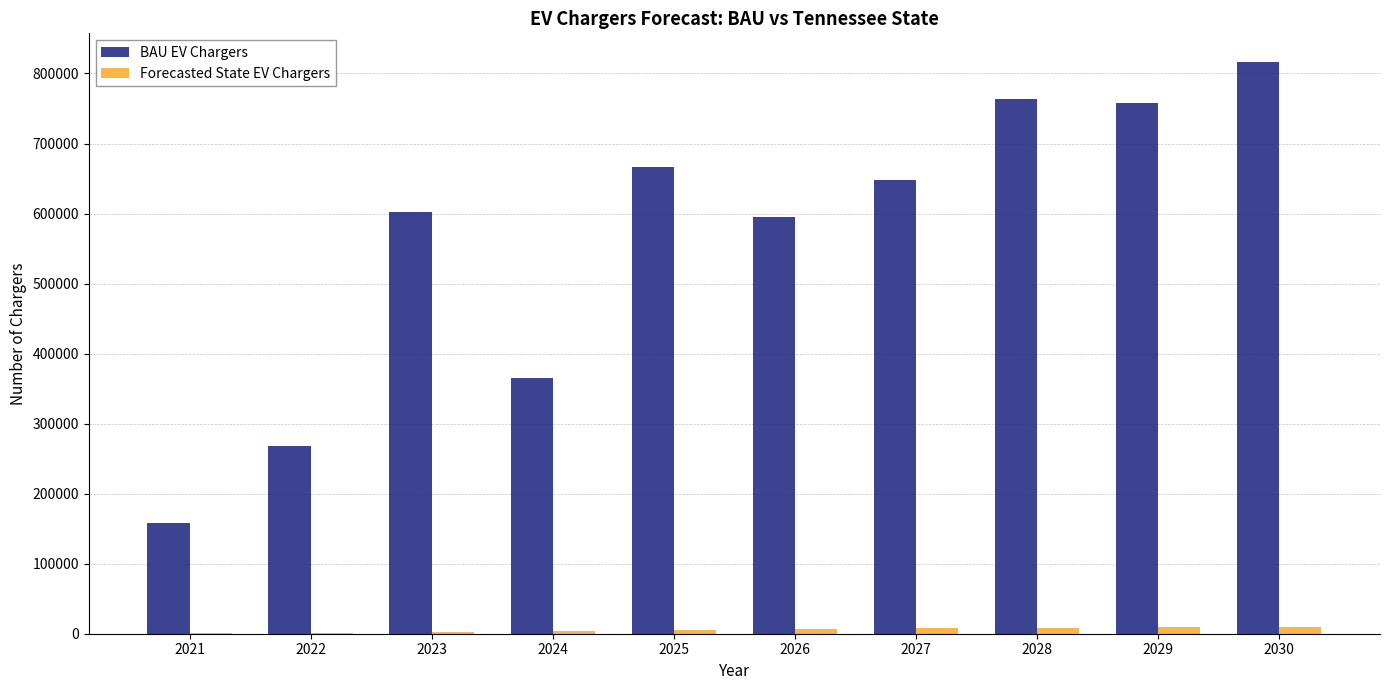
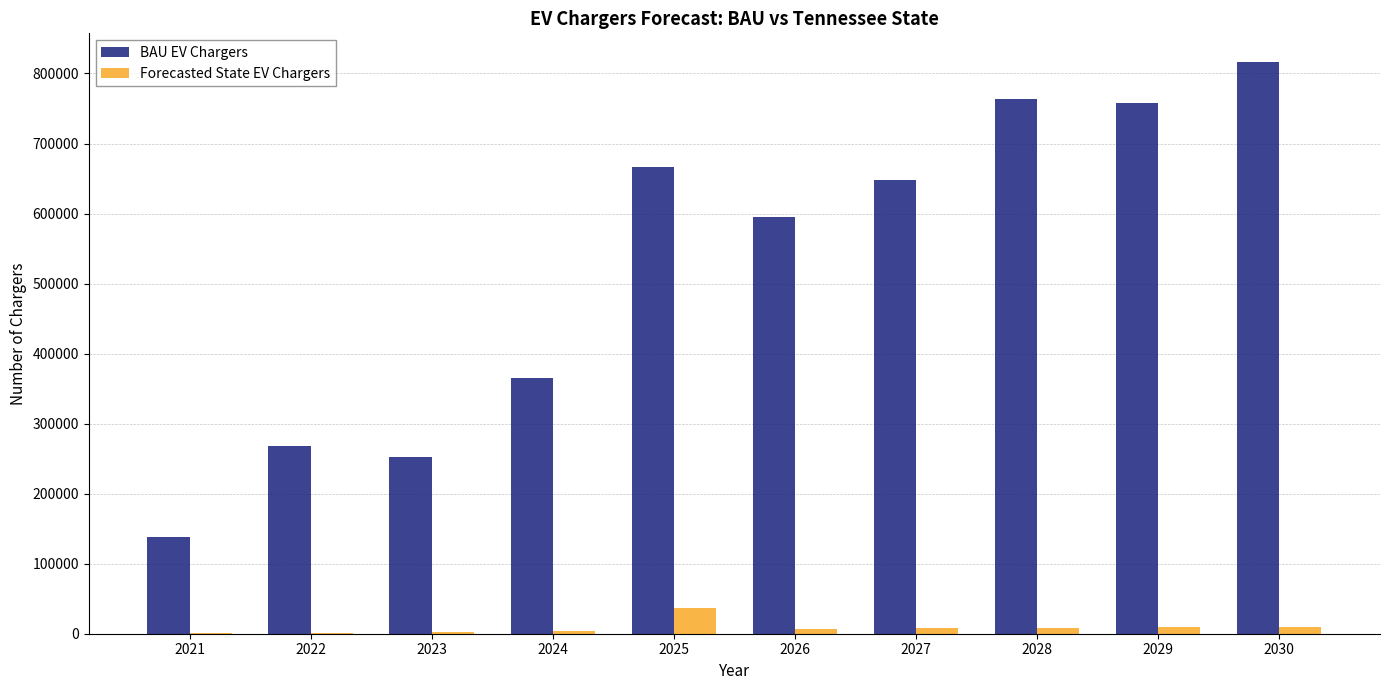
  {
    "BAU EV Chargers": {
-     "2021": 160000,
+     "2021": 140000,
      "2022": 270000,
-     "2023": 600000,
+     "2023": 250000,
      "2024": 360000,
      "2025": 670000,
      "2026": 600000,
      "2027": 650000,
      "2028": 760000,
      "2029": 760000,
      "2030": 820000
    },
    "Forecasted State EV Chargers": {
      "2024": 0,
-     "2025": 10000,
+     "2025": 40000,
      "2026": 10000,
      "2027": 10000,
      "2028": 10000,
      "2029": 10000,
      "2030": 10000
    }
  }
